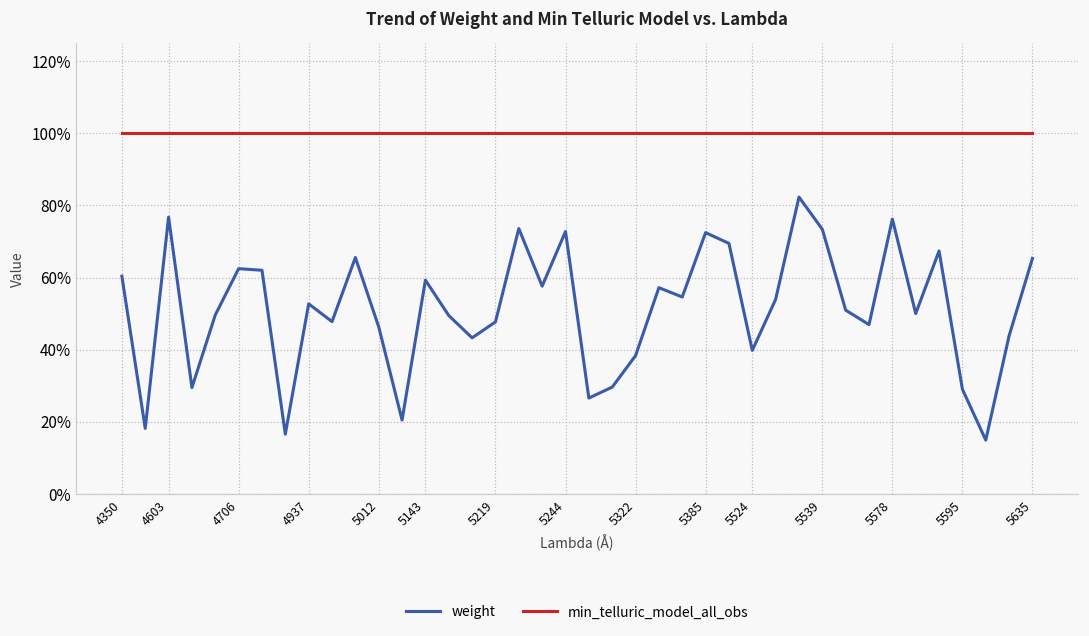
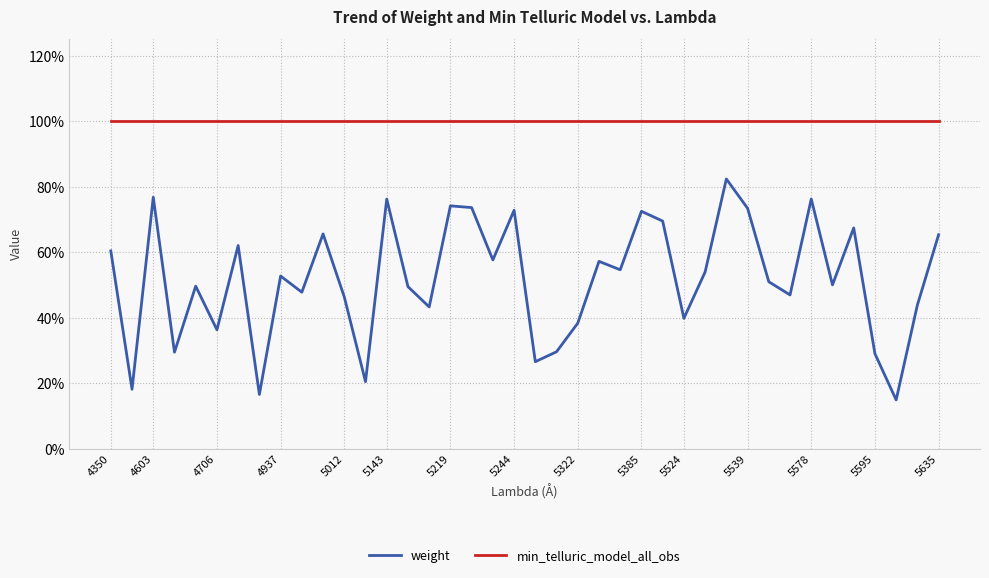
  {
    "weight": {
      "4350": "60%",
      "4603": "77%",
-     "4706": "62%",
+     "4706": "36%",
      "4937": "53%",
      "5012": "46%",
-     "5143": "59%",
-     "5219": "48%",
+     "5143": "76%",
+     "5219": "74%",
      "5244": "73%",
      "5322": "38%",
      "5385": "72%",
      "5524": "40%",
      "5539": "73%",
      "5578": "76%",
      "5595": "29%",
      "5635": "65%"
    },
    "min_telluric_model_all_obs": {
      "4350": "100%",
      "4603": "100%",
      "4706": "100%",
      "4937": "100%",
      "5012": "100%",
      "5143": "100%",
      "5219": "100%",
      "5244": "100%",
      "5322": "100%",
      "5385": "100%",
      "5524": "100%",
      "5539": "100%",
      "5578": "100%",
      "5595": "100%",
      "5635": "100%"
    }
  }
